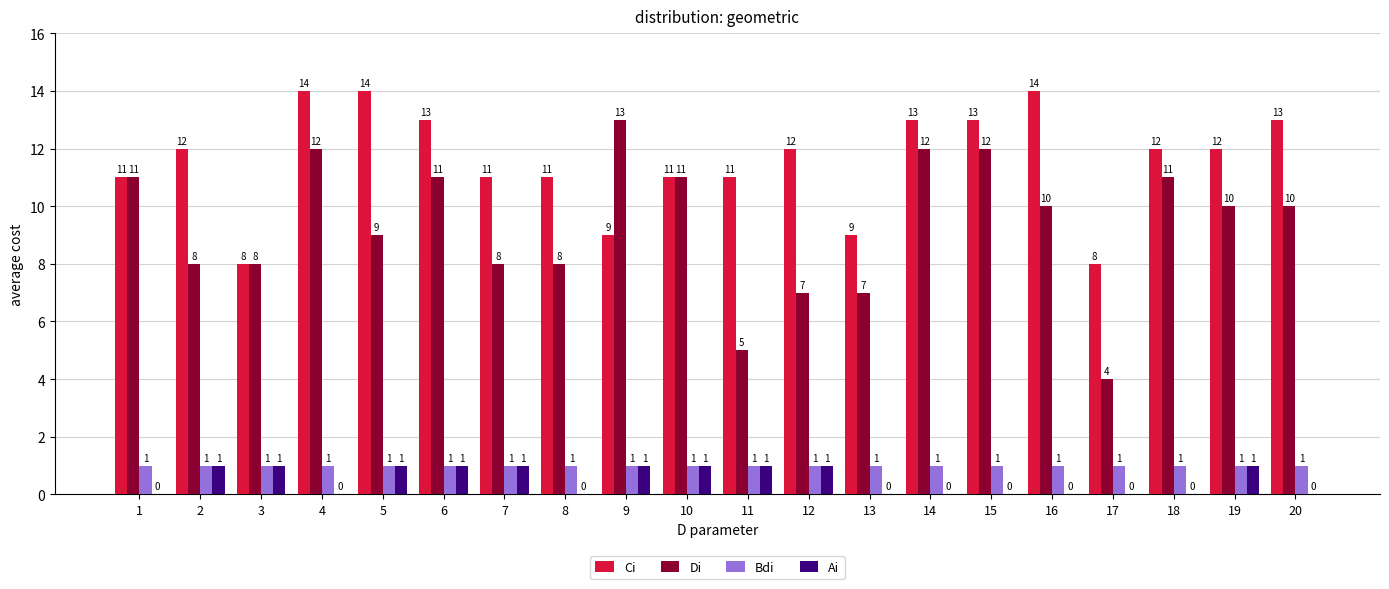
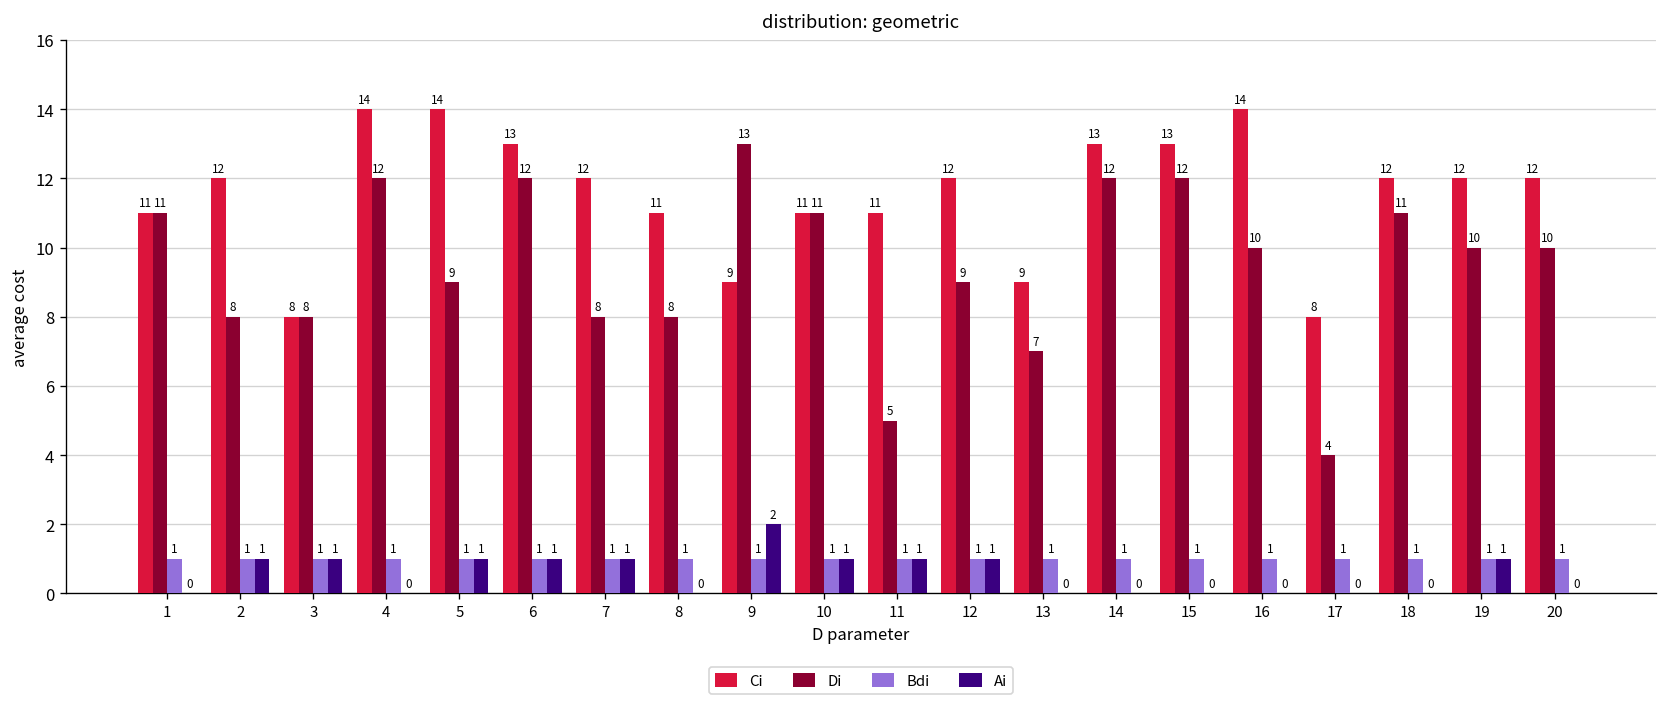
  {
    "Ci": {
      "1": 11,
      "2": 12,
      "3": 8,
      "4": 14,
      "5": 14,
      "6": 13,
-     "7": 11,
+     "7": 12,
      "8": 11,
      "9": 9,
      "10": 11,
      "11": 11,
      "12": 12,
      "13": 9,
      "14": 13,
      "15": 13,
      "16": 14,
      "17": 8,
      "18": 12,
      "19": 12,
-     "20": 13
+     "20": 12
    },
    "Di": {
      "1": 11,
      "2": 8,
      "3": 8,
      "4": 12,
      "5": 9,
-     "6": 11,
+     "6": 12,
      "7": 8,
      "8": 8,
      "9": 13,
      "10": 11,
      "11": 5,
-     "12": 7,
+     "12": 9,
      "13": 7,
      "14": 12,
      "15": 12,
      "16": 10,
      "17": 4,
      "18": 11,
      "19": 10,
      "20": 10
    },
    "Bdi": {
      "1": 1,
      "2": 1,
      "3": 1,
      "4": 1,
      "5": 1,
      "6": 1,
      "7": 1,
      "8": 1,
      "9": 1,
      "10": 1,
      "11": 1,
      "12": 1,
      "13": 1,
      "14": 1,
      "15": 1,
      "16": 1,
      "17": 1,
      "18": 1,
      "19": 1,
      "20": 1
    },
    "Ai": {
      "1": 0,
      "2": 1,
      "3": 1,
      "4": 0,
      "5": 1,
      "6": 1,
      "7": 1,
      "8": 0,
-     "9": 1,
+     "9": 2,
      "10": 1,
      "11": 1,
      "12": 1,
      "13": 0,
      "14": 0,
      "15": 0,
      "16": 0,
      "17": 0,
      "18": 0,
      "19": 1,
      "20": 0
    }
  }
